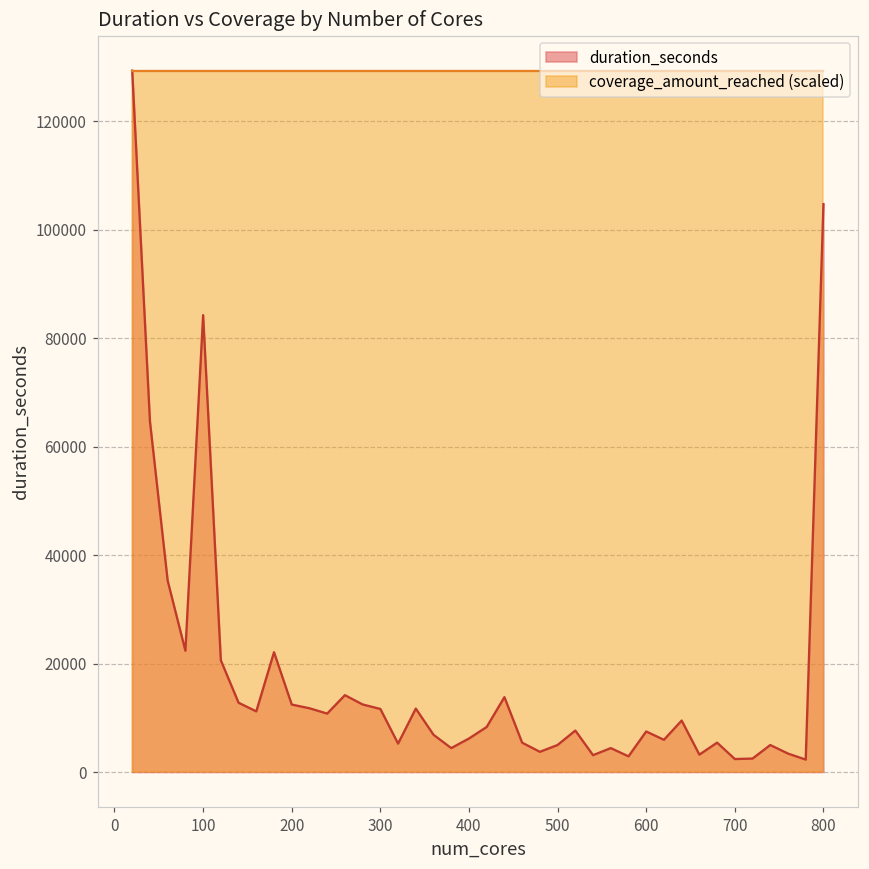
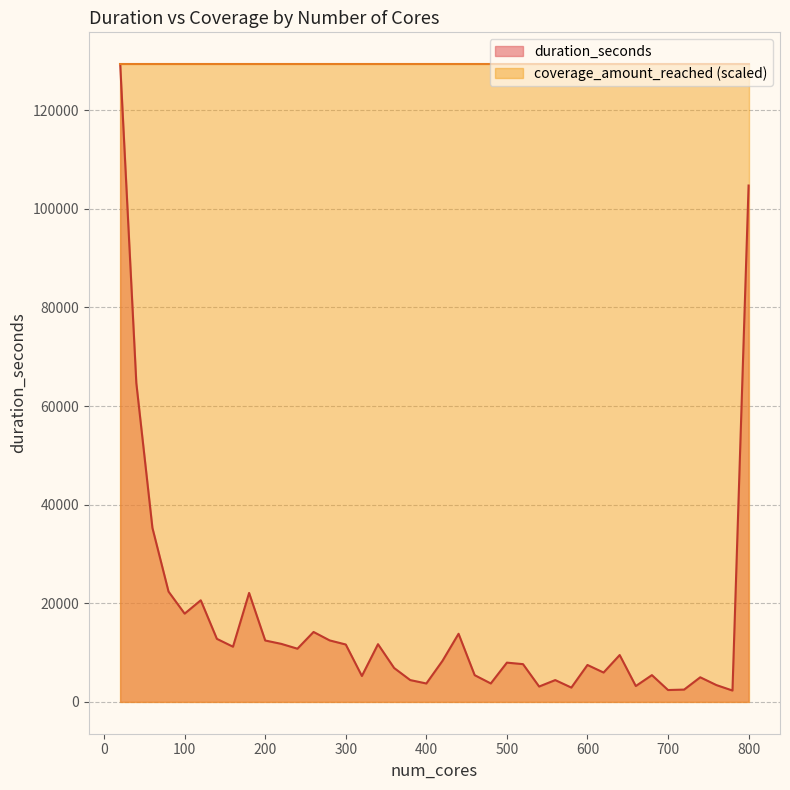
  {
    "duration_seconds": {
-     "100": 84000,
+     "100": 18000,
      "200": 12000,
      "300": 12000,
-     "400": 6000,
-     "500": 5000,
+     "400": 4000,
+     "500": 8000,
      "600": 7000,
      "700": 2000,
      "800": 105000
    },
    "coverage_amount_reached (scaled)": {
      "100": 129000,
      "200": 129000,
      "300": 129000,
      "400": 129000
    }
  }
